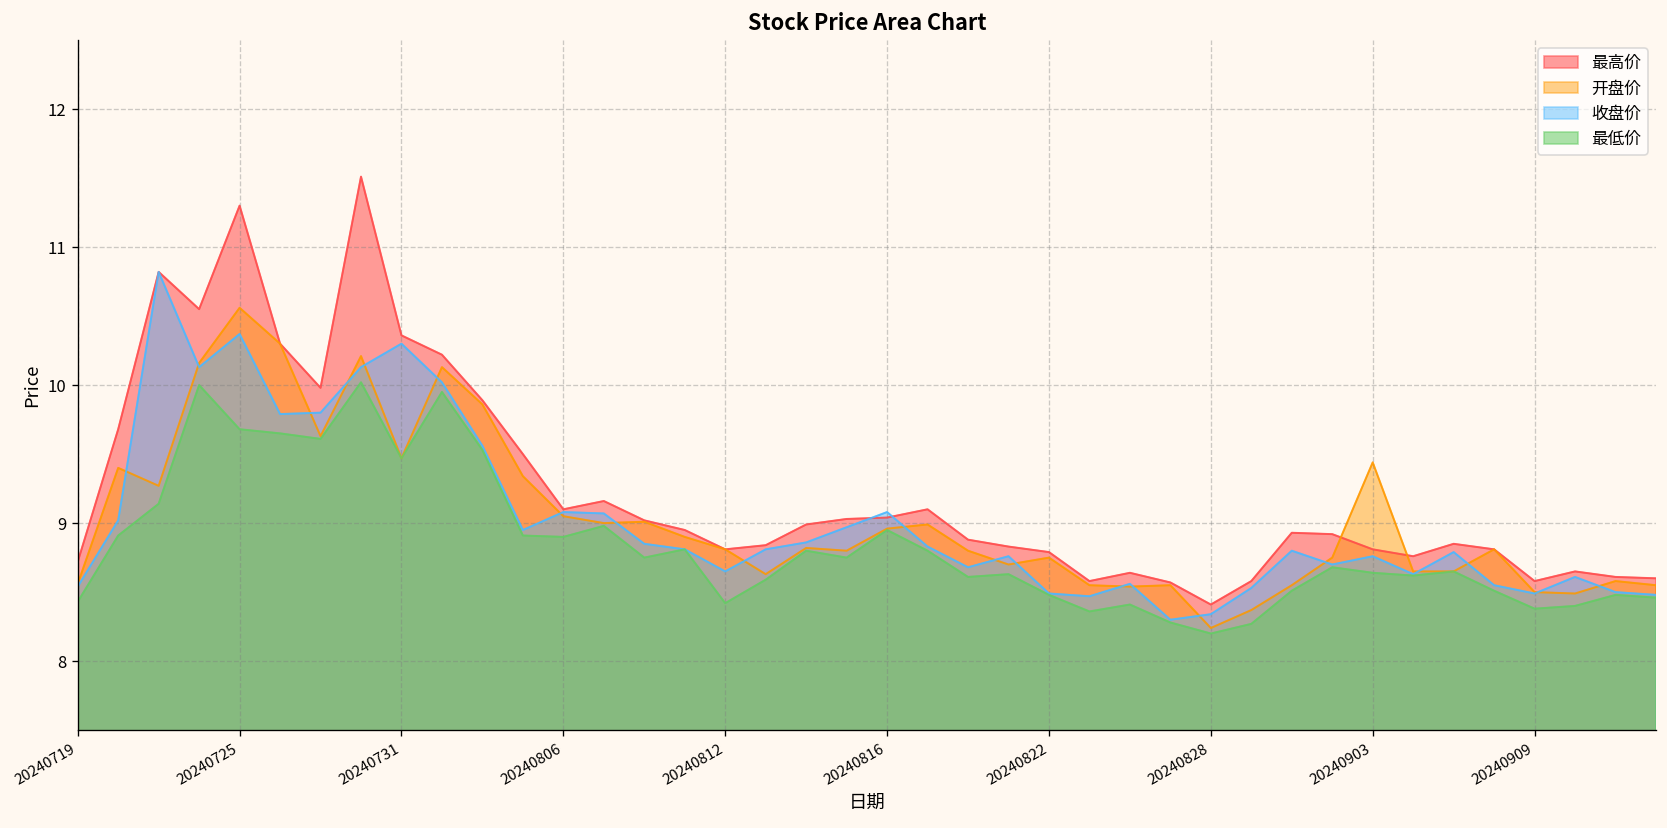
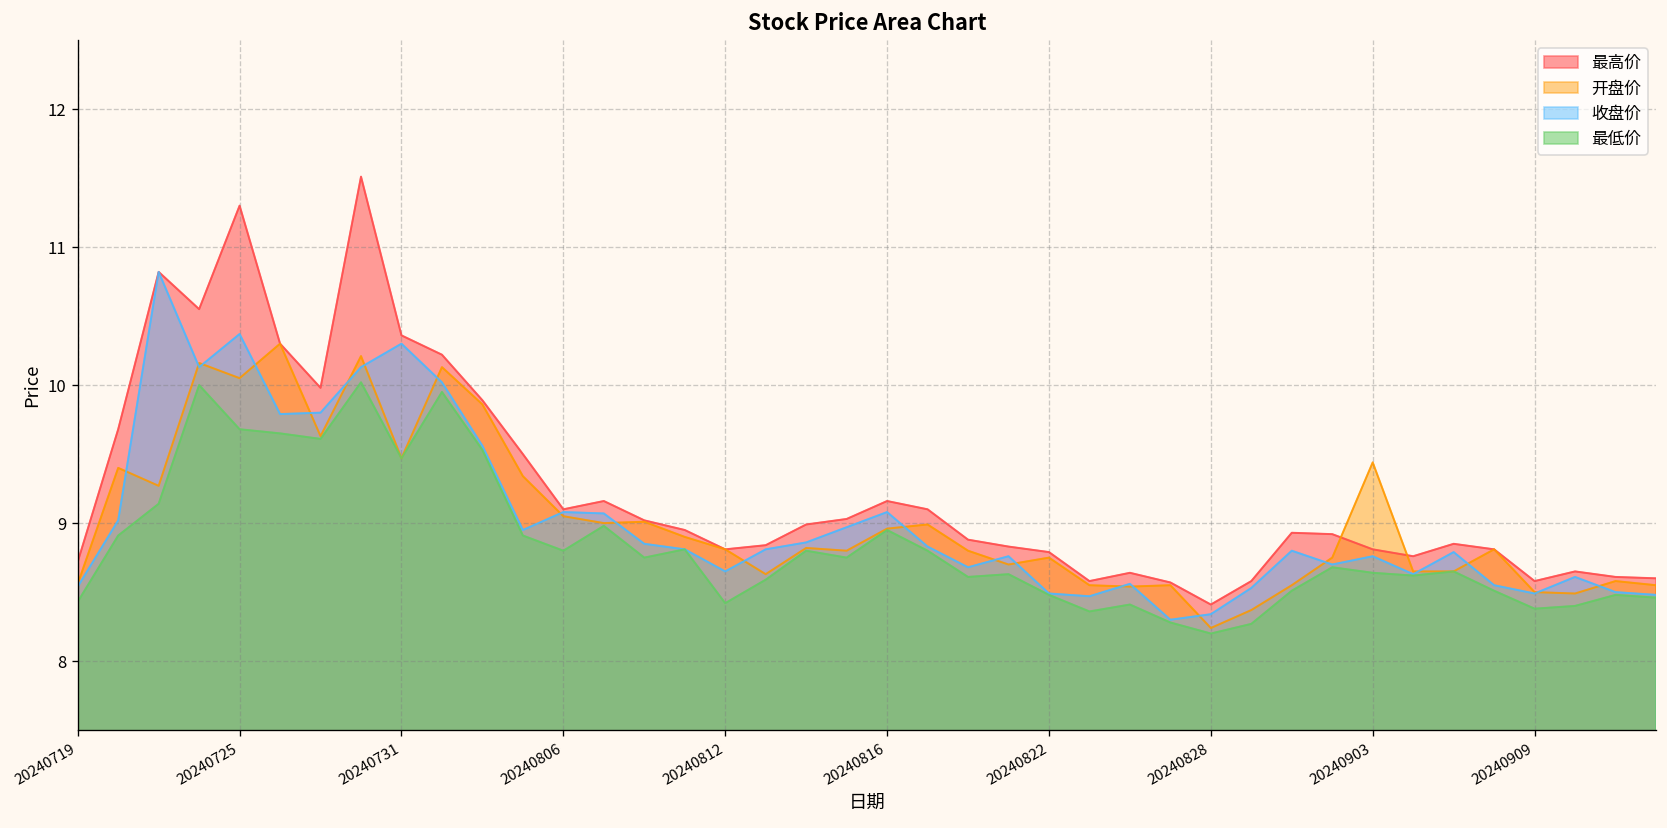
  {
    "最高价": {
      "20240719": 8.72,
      "20240725": 11.30,
      "20240731": 10.36,
-     "20240816": 9.04,
+     "20240816": 9.16,
      "20240822": 8.79,
      "20240828": 8.41,
      "20240903": 8.81,
      "20240909": 8.58
    },
    "开盘价": {
-     "20240725": 10.56,
+     "20240725": 10.05,
      "20240806": 9.05,
      "20240822": 8.75,
      "20240828": 8.24,
      "20240903": 9.44
    },
    "收盘价": {
      "20240725": 10.37,
      "20240731": 10.30,
      "20240812": 8.65,
      "20240816": 9.08,
      "20240828": 8.34,
      "20240903": 8.76
    },
    "最低价": {
      "20240719": 8.43,
      "20240725": 9.7,
-     "20240806": 8.9,
+     "20240806": 8.8,
      "20240812": 8.4,
      "20240828": 8.2,
      "20240903": 8.64,
      "20240909": 8.4
    }
  }
